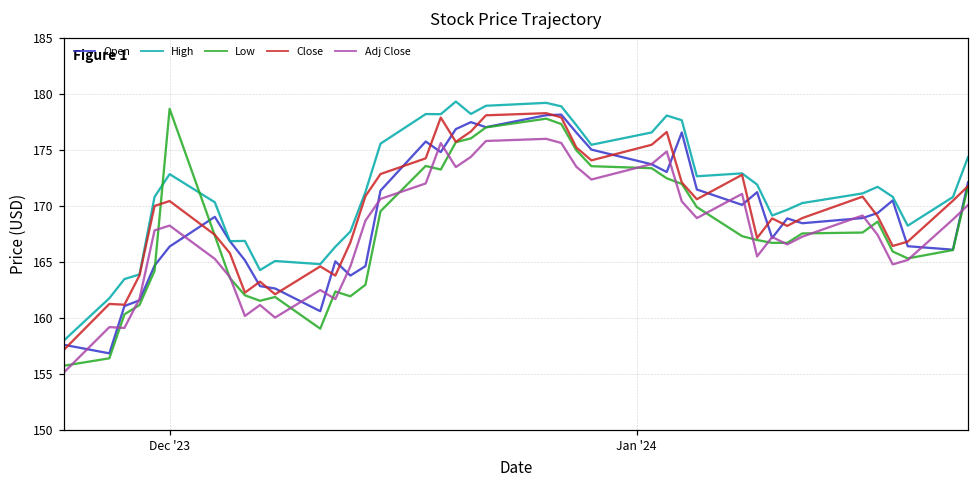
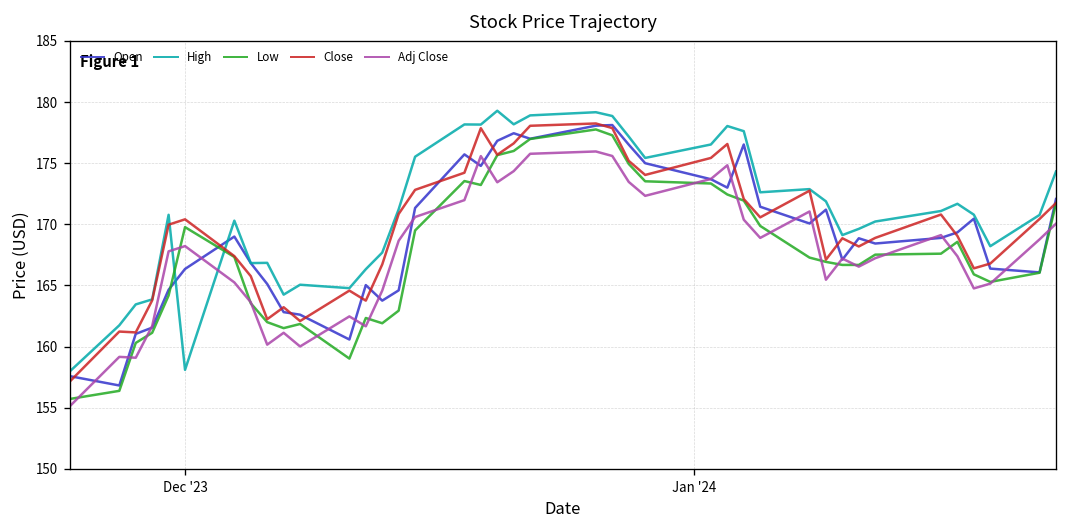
  {
    "Open": {
      "Dec '23": 166.4
    },
    "High": {
-     "Dec '23": 172.8
+     "Dec '23": 158.1
    },
    "Low": {
-     "Dec '23": 178.6
+     "Dec '23": 169.8
    },
    "Close": {
      "Dec '23": 170.4
    },
    "Adj Close": {
      "Dec '23": 168.2
    }
  }
